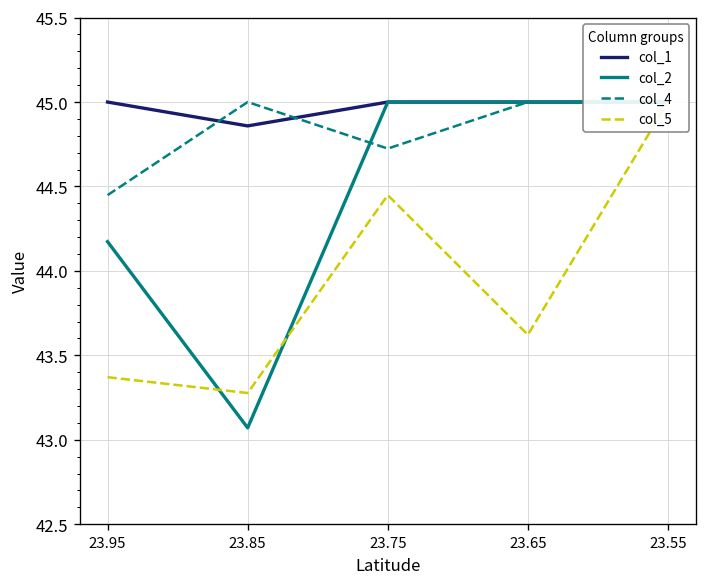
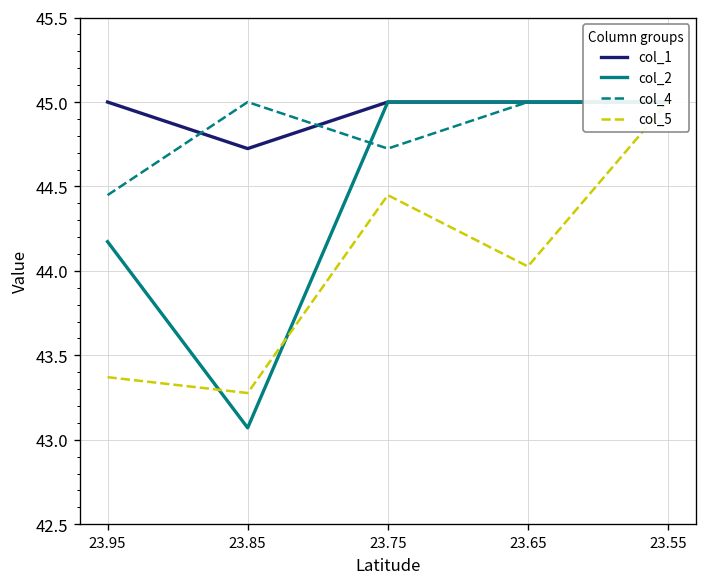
  {
    "col_1": {
      "23.95": 45.00,
-     "23.85": 44.86
+     "23.85": 44.72
    },
    "col_5": {
      "23.95": 43.37,
      "23.85": 43.28,
      "23.75": 44.45,
-     "23.65": 43.62
+     "23.65": 44.03
    }
  }
